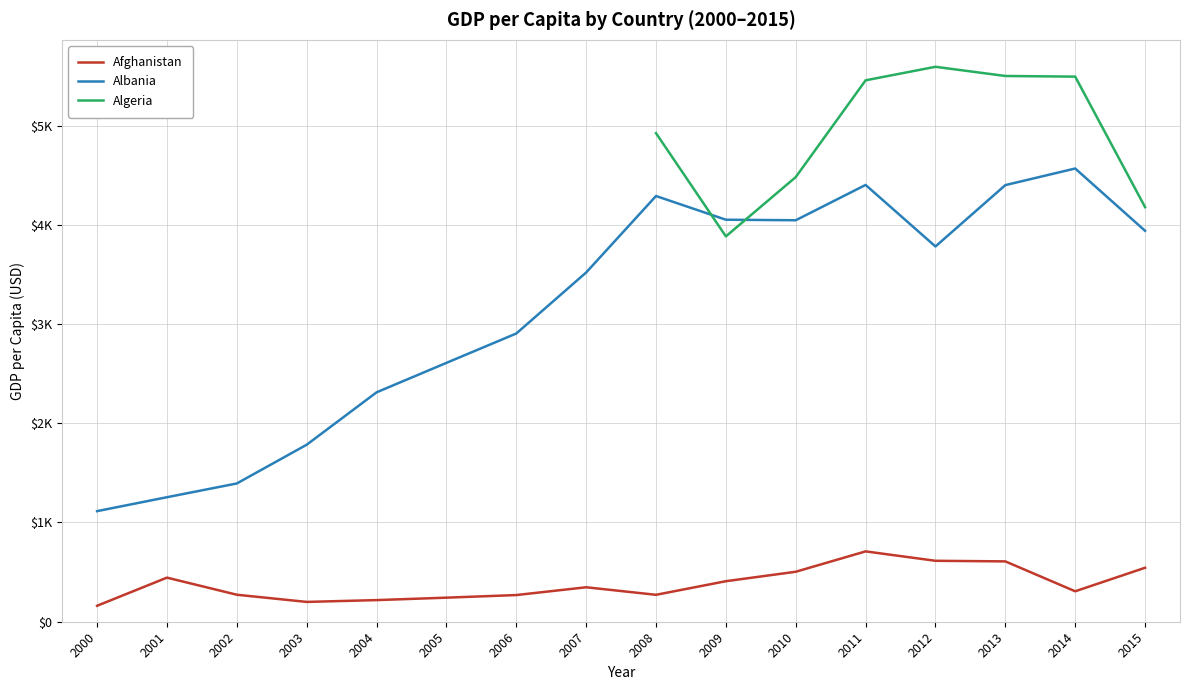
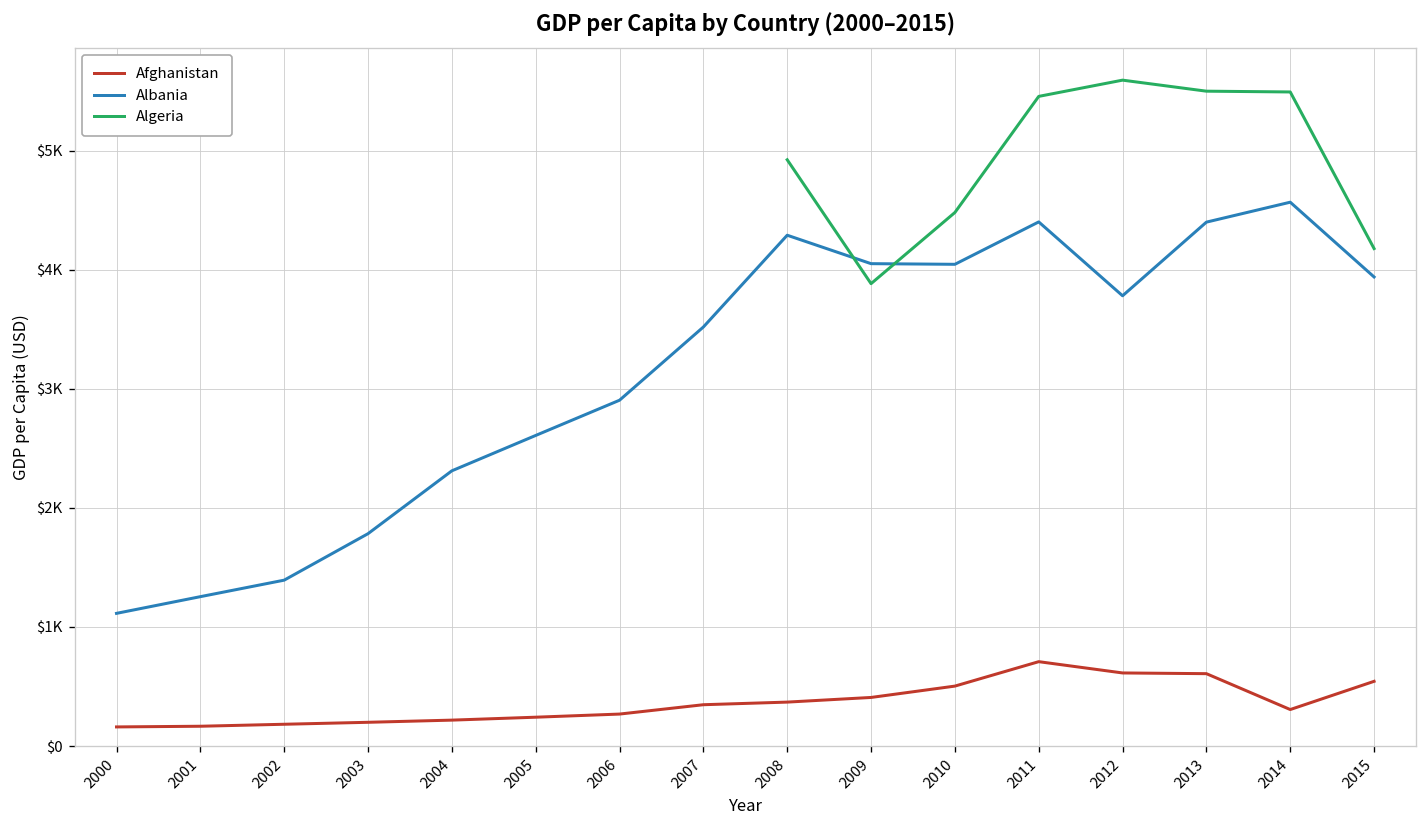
  {
    "Afghanistan": {
      "2000": "$200",
-     "2001": "$400",
-     "2002": "$300",
+     "2001": "$200",
+     "2002": "$200",
      "2003": "$200",
      "2004": "$200",
      "2005": "$200",
      "2006": "$300",
      "2007": "$300",
-     "2008": "$300",
+     "2008": "$400",
      "2009": "$400",
      "2010": "$500",
      "2011": "$700",
      "2012": "$600",
      "2013": "$600",
      "2014": "$300",
      "2015": "$500"
    },
    "Albania": {
      "2000": "$1100",
      "2001": "$1300",
      "2002": "$1400",
      "2003": "$1800",
      "2004": "$2300",
      "2005": "$2600",
      "2006": "$2900",
      "2007": "$3500",
      "2008": "$4300",
      "2009": "$4100",
      "2010": "$4000",
      "2011": "$4400",
      "2012": "$3800",
      "2013": "$4400",
      "2014": "$4600",
      "2015": "$3900"
    },
    "Algeria": {
      "2008": "$4900",
      "2009": "$3900",
      "2010": "$4500",
      "2011": "$5500",
      "2012": "$5600",
      "2013": "$5500",
      "2014": "$5500",
      "2015": "$4200"
    }
  }
